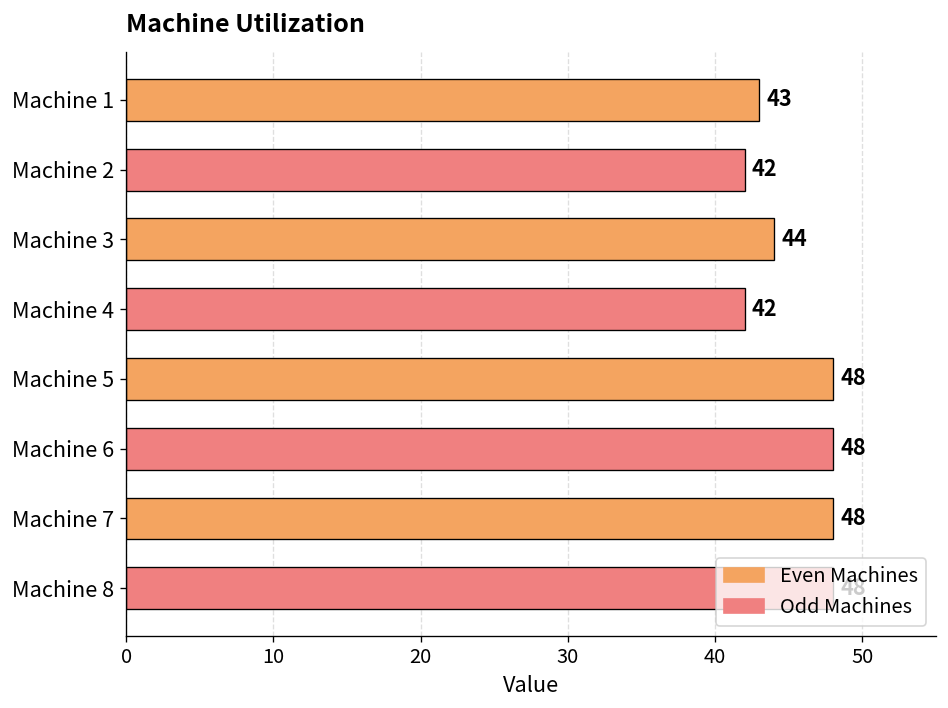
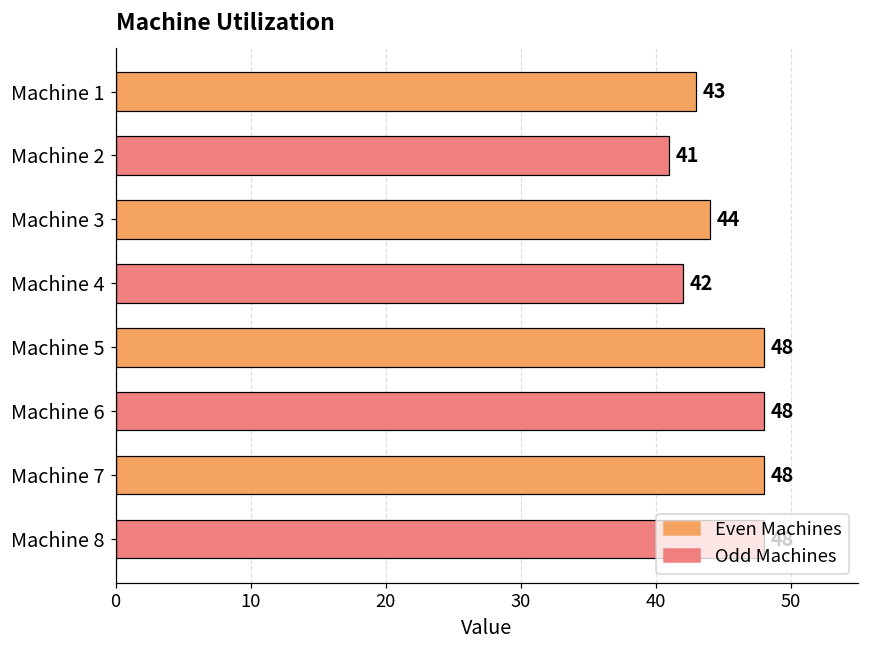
  {
    "Machine 1": 43,
-   "Machine 2": 42,
+   "Machine 2": 41,
    "Machine 3": 44,
    "Machine 4": 42,
    "Machine 5": 48,
    "Machine 6": 48,
    "Machine 7": 48
  }
